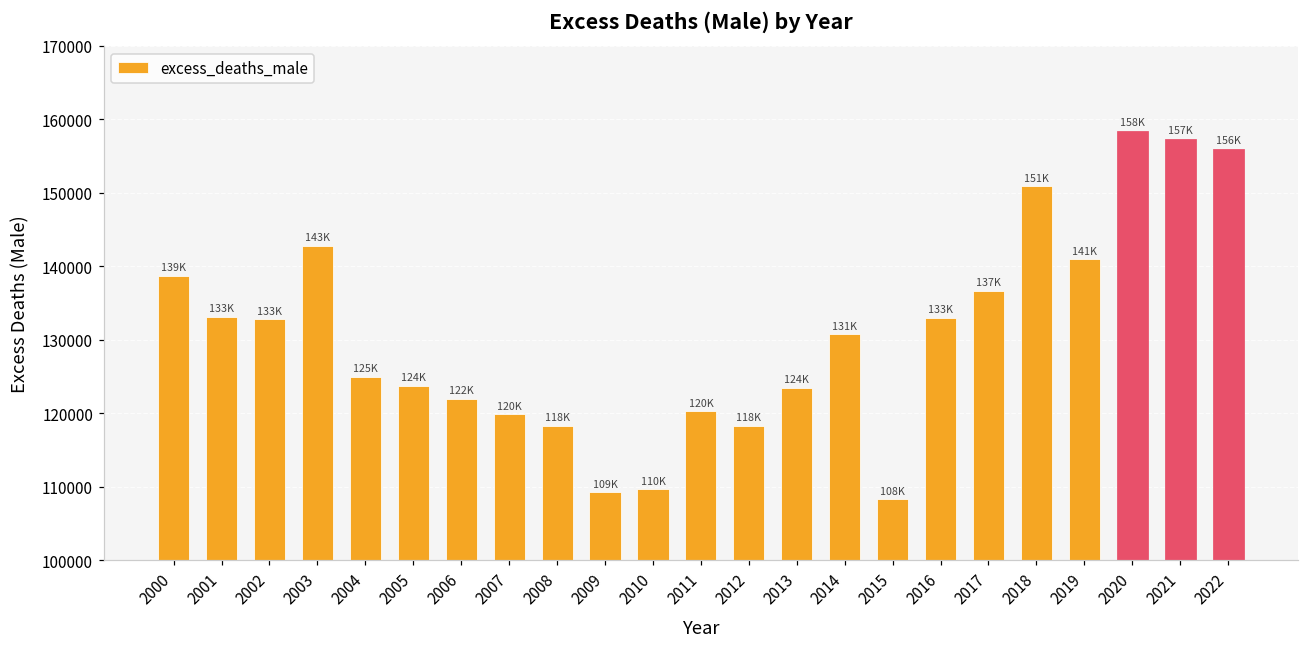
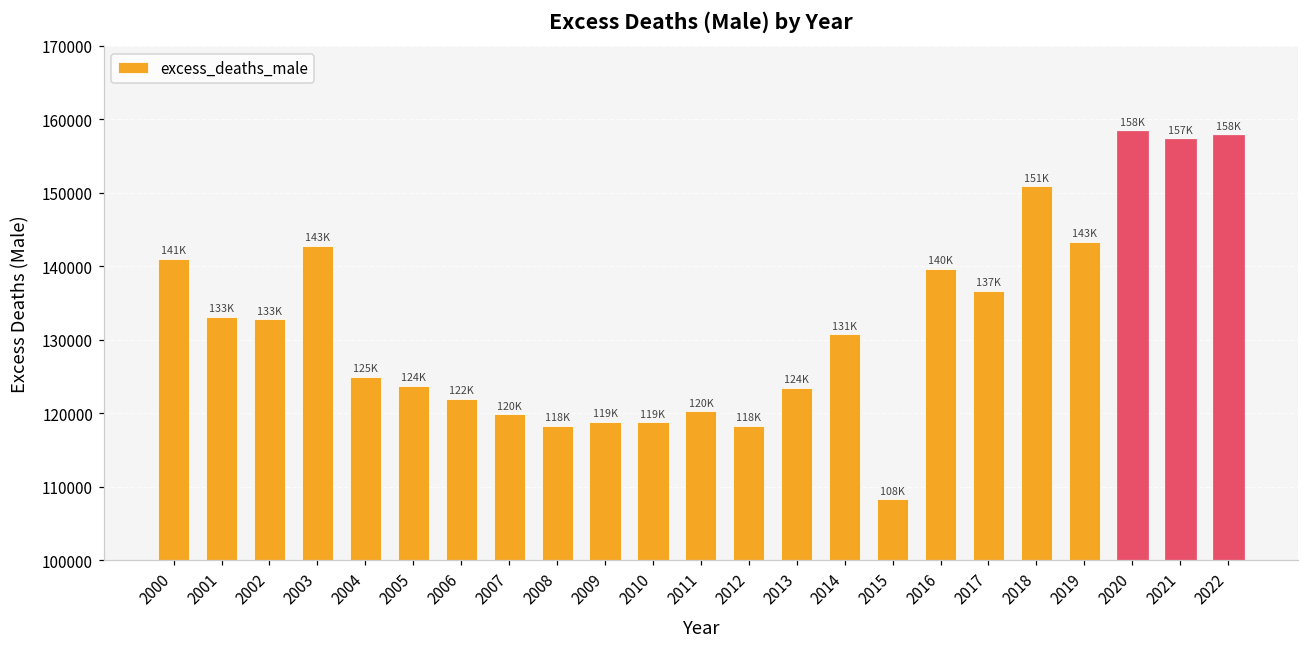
  {
-   "2000": "139K",
+   "2000": "141K",
    "2001": "133K",
    "2002": "133K",
    "2003": "143K",
    "2004": "125K",
    "2005": "124K",
    "2006": "122K",
    "2007": "120K",
    "2008": "118K",
-   "2009": "109K",
-   "2010": "110K",
+   "2009": "119K",
+   "2010": "119K",
    "2011": "120K",
    "2012": "118K",
    "2013": "124K",
    "2014": "131K",
    "2015": "108K",
-   "2016": "133K",
+   "2016": "140K",
    "2017": "137K",
    "2018": "151K",
-   "2019": "141K",
+   "2019": "143K",
    "2020": "158K",
    "2021": "157K",
-   "2022": "156K"
+   "2022": "158K"
  }
